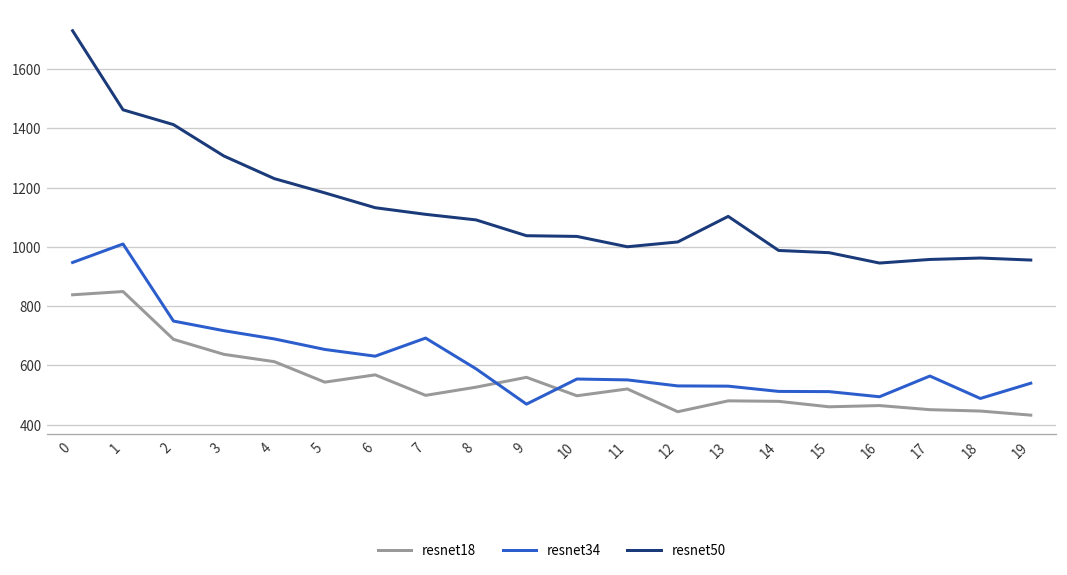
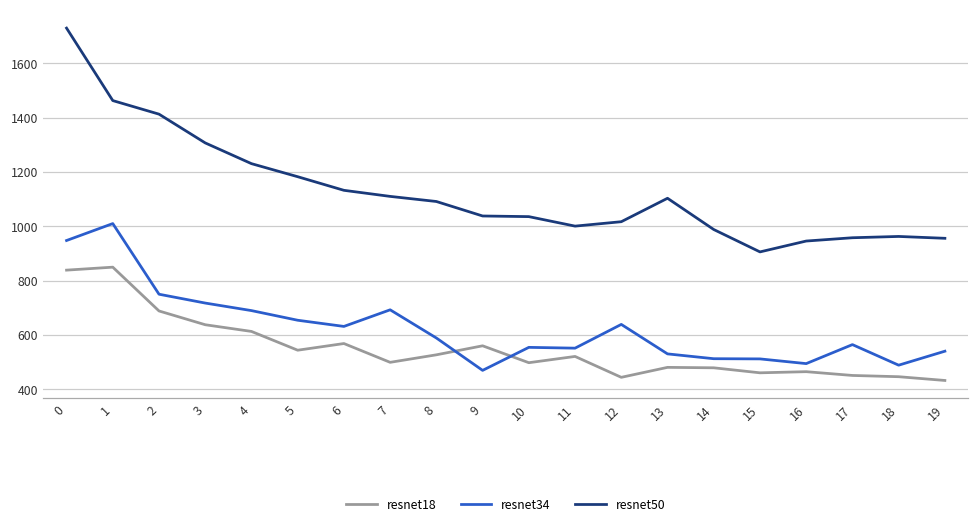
  {
    "resnet18": {
      "0": 840,
      "1": 850,
      "2": 690,
      "3": 640,
      "4": 610,
      "5": 540,
      "6": 570,
      "7": 500,
      "8": 530,
      "9": 560,
      "10": 500,
      "11": 520,
      "12": 440,
      "13": 480,
      "14": 480,
      "15": 460,
      "16": 460,
      "17": 450,
      "18": 450,
      "19": 430
    },
    "resnet34": {
      "0": 950,
      "1": 1010,
      "2": 750,
      "3": 720,
      "4": 690,
      "5": 650,
      "6": 630,
      "7": 690,
      "8": 590,
      "9": 470,
      "10": 550,
      "11": 550,
-     "12": 530,
+     "12": 640,
      "13": 530,
      "14": 510,
      "15": 510,
      "16": 490,
      "17": 560,
      "18": 490,
      "19": 540
    },
    "resnet50": {
      "0": 1730,
      "1": 1460,
      "2": 1410,
      "3": 1310,
      "4": 1230,
      "5": 1180,
      "6": 1130,
      "7": 1110,
      "8": 1090,
      "9": 1040,
      "10": 1040,
      "11": 1000,
      "12": 1020,
      "13": 1100,
      "14": 990,
-     "15": 980,
+     "15": 910,
      "16": 950,
      "17": 960,
      "18": 960,
      "19": 960
    }
  }
